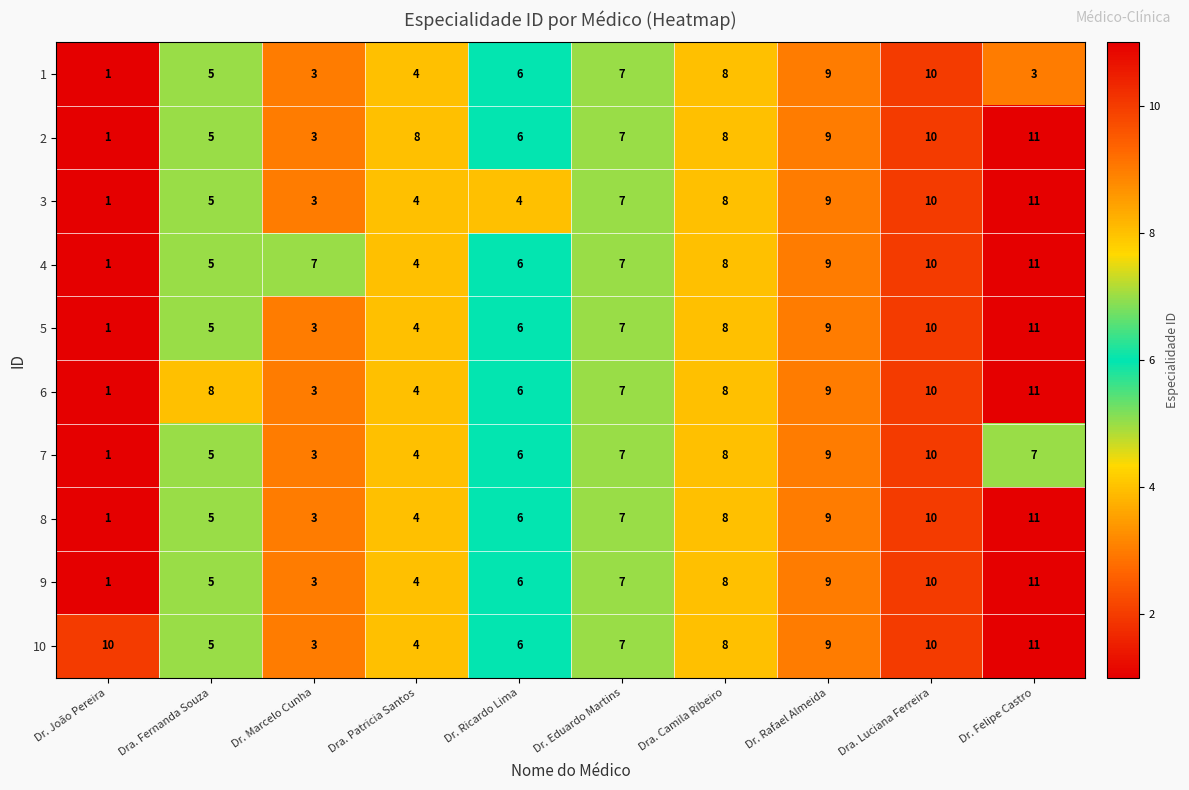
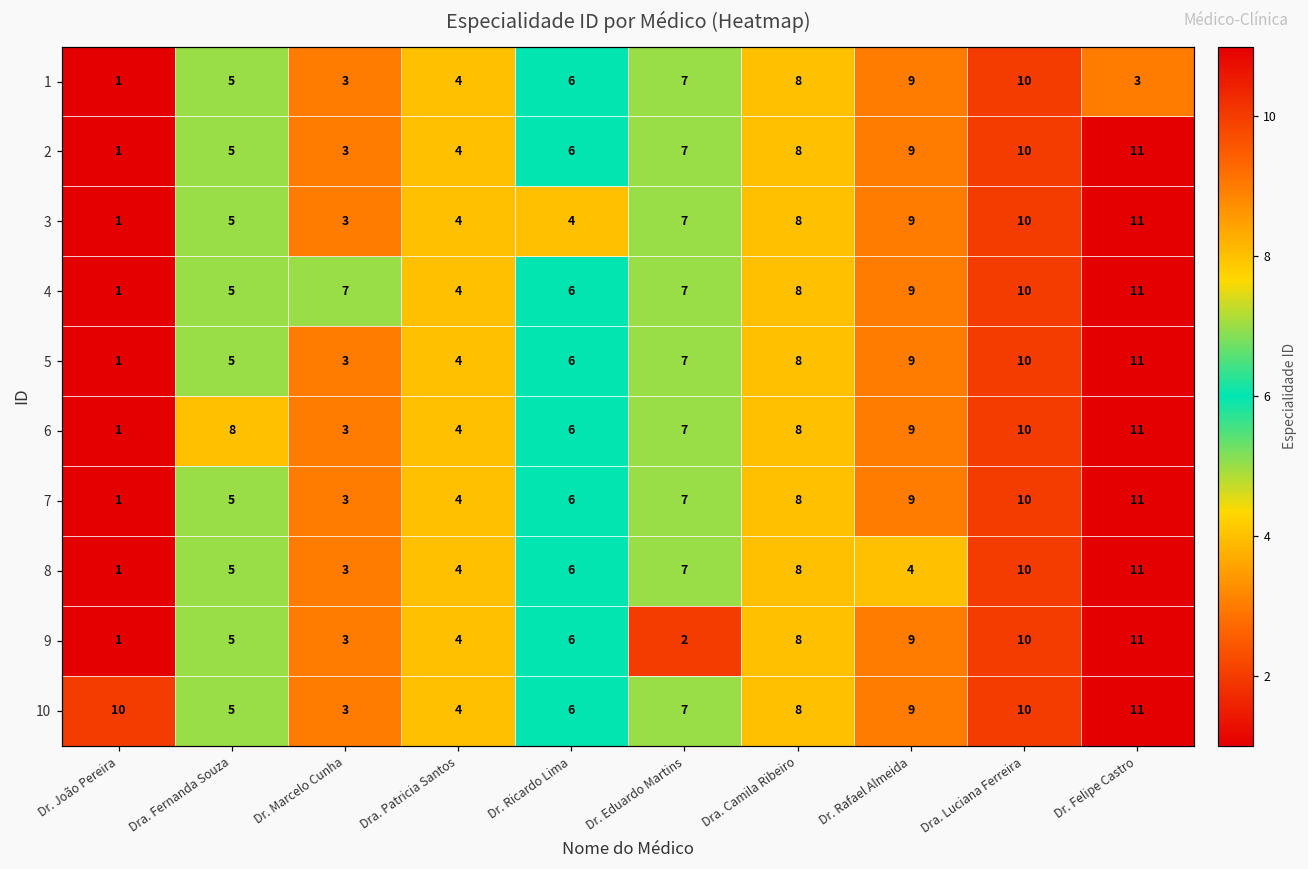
  {
    "1": {
      "Dr. João Pereira": 1,
      "Dra. Fernanda Souza": 5,
      "Dr. Marcelo Cunha": 3,
      "Dra. Patricia Santos": 4,
      "Dr. Ricardo Lima": 6,
      "Dr. Eduardo Martins": 7,
      "Dra. Camila Ribeiro": 8,
      "Dr. Rafael Almeida": 9,
      "Dra. Luciana Ferreira": 10,
      "Dr. Felipe Castro": 3
    },
    "2": {
      "Dr. João Pereira": 1,
      "Dra. Fernanda Souza": 5,
      "Dr. Marcelo Cunha": 3,
-     "Dra. Patricia Santos": 8,
+     "Dra. Patricia Santos": 4,
      "Dr. Ricardo Lima": 6,
      "Dr. Eduardo Martins": 7,
      "Dra. Camila Ribeiro": 8,
      "Dr. Rafael Almeida": 9,
      "Dra. Luciana Ferreira": 10,
      "Dr. Felipe Castro": 11
    },
    "3": {
      "Dr. João Pereira": 1,
      "Dra. Fernanda Souza": 5,
      "Dr. Marcelo Cunha": 3,
      "Dra. Patricia Santos": 4,
      "Dr. Ricardo Lima": 4,
      "Dr. Eduardo Martins": 7,
      "Dra. Camila Ribeiro": 8,
      "Dr. Rafael Almeida": 9,
      "Dra. Luciana Ferreira": 10,
      "Dr. Felipe Castro": 11
    },
    "4": {
      "Dr. João Pereira": 1,
      "Dra. Fernanda Souza": 5,
      "Dr. Marcelo Cunha": 7,
      "Dra. Patricia Santos": 4,
      "Dr. Ricardo Lima": 6,
      "Dr. Eduardo Martins": 7,
      "Dra. Camila Ribeiro": 8,
      "Dr. Rafael Almeida": 9,
      "Dra. Luciana Ferreira": 10,
      "Dr. Felipe Castro": 11
    },
    "5": {
      "Dr. João Pereira": 1,
      "Dra. Fernanda Souza": 5,
      "Dr. Marcelo Cunha": 3,
      "Dra. Patricia Santos": 4,
      "Dr. Ricardo Lima": 6,
      "Dr. Eduardo Martins": 7,
      "Dra. Camila Ribeiro": 8,
      "Dr. Rafael Almeida": 9,
      "Dra. Luciana Ferreira": 10,
      "Dr. Felipe Castro": 11
    },
    "6": {
      "Dr. João Pereira": 1,
      "Dra. Fernanda Souza": 8,
      "Dr. Marcelo Cunha": 3,
      "Dra. Patricia Santos": 4,
      "Dr. Ricardo Lima": 6,
      "Dr. Eduardo Martins": 7,
      "Dra. Camila Ribeiro": 8,
      "Dr. Rafael Almeida": 9,
      "Dra. Luciana Ferreira": 10,
      "Dr. Felipe Castro": 11
    },
    "7": {
      "Dr. João Pereira": 1,
      "Dra. Fernanda Souza": 5,
      "Dr. Marcelo Cunha": 3,
      "Dra. Patricia Santos": 4,
      "Dr. Ricardo Lima": 6,
      "Dr. Eduardo Martins": 7,
      "Dra. Camila Ribeiro": 8,
      "Dr. Rafael Almeida": 9,
      "Dra. Luciana Ferreira": 10,
-     "Dr. Felipe Castro": 7
+     "Dr. Felipe Castro": 11
    },
    "8": {
      "Dr. João Pereira": 1,
      "Dra. Fernanda Souza": 5,
      "Dr. Marcelo Cunha": 3,
      "Dra. Patricia Santos": 4,
      "Dr. Ricardo Lima": 6,
      "Dr. Eduardo Martins": 7,
      "Dra. Camila Ribeiro": 8,
-     "Dr. Rafael Almeida": 9,
+     "Dr. Rafael Almeida": 4,
      "Dra. Luciana Ferreira": 10,
      "Dr. Felipe Castro": 11
    },
    "9": {
      "Dr. João Pereira": 1,
      "Dra. Fernanda Souza": 5,
      "Dr. Marcelo Cunha": 3,
      "Dra. Patricia Santos": 4,
      "Dr. Ricardo Lima": 6,
-     "Dr. Eduardo Martins": 7,
+     "Dr. Eduardo Martins": 2,
      "Dra. Camila Ribeiro": 8,
      "Dr. Rafael Almeida": 9,
      "Dra. Luciana Ferreira": 10,
      "Dr. Felipe Castro": 11
    },
    "10": {
      "Dr. João Pereira": 10,
      "Dra. Fernanda Souza": 5,
      "Dr. Marcelo Cunha": 3,
      "Dra. Patricia Santos": 4,
      "Dr. Ricardo Lima": 6,
      "Dr. Eduardo Martins": 7,
      "Dra. Camila Ribeiro": 8,
      "Dr. Rafael Almeida": 9,
      "Dra. Luciana Ferreira": 10,
      "Dr. Felipe Castro": 11
    }
  }
